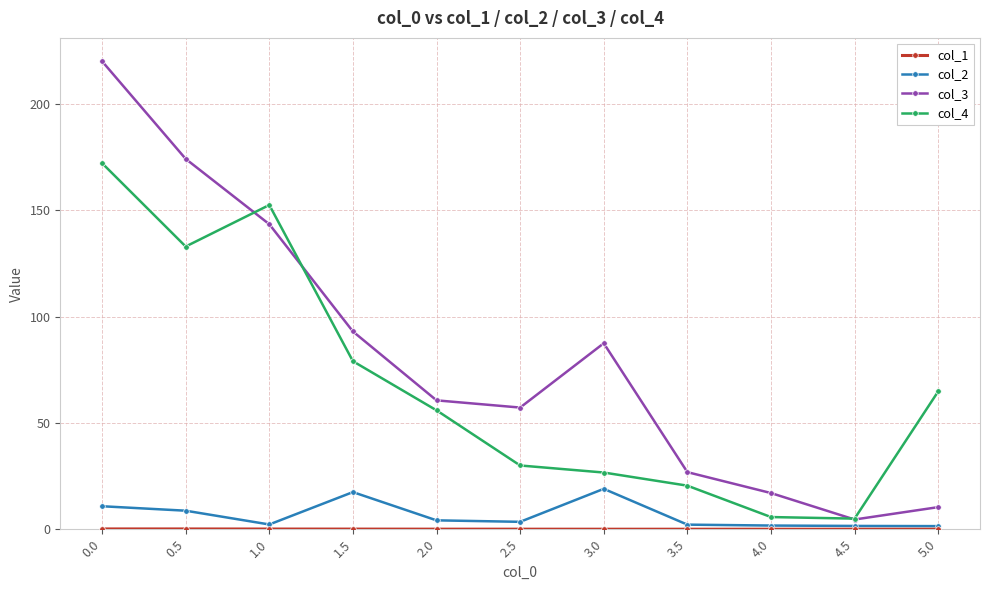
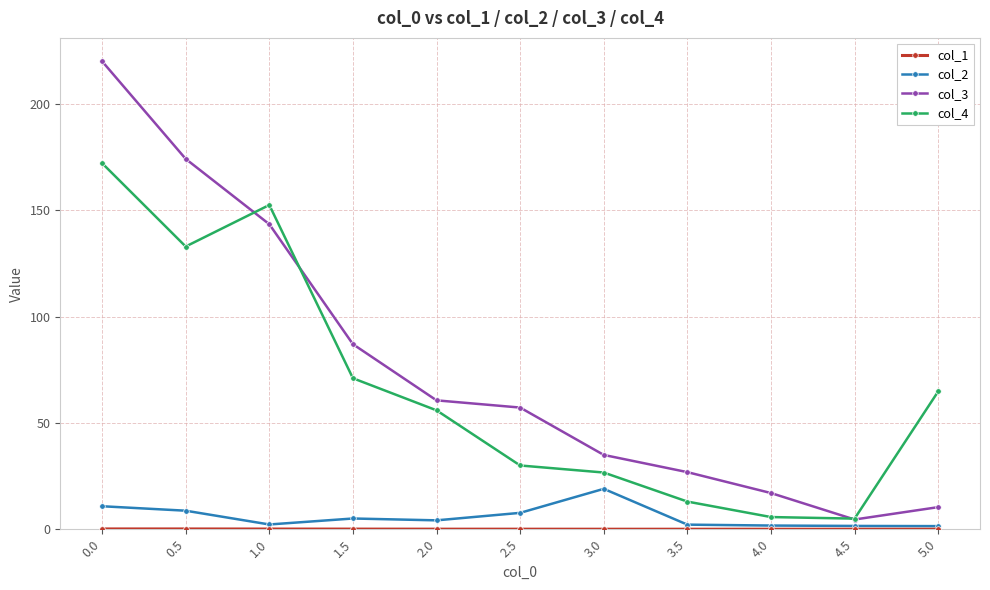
  {
    "col_1": {
      "0.0": 0,
      "0.5": 0,
      "1.0": 0,
      "1.5": 0,
      "2.0": 0,
      "2.5": 0,
      "3.0": 0,
      "3.5": 0,
      "4.0": 0,
      "4.5": 0,
      "5.0": 0
    },
    "col_2": {
      "0.0": 11,
      "0.5": 9,
      "1.0": 2,
-     "1.5": 17,
+     "1.5": 5,
      "2.0": 4,
-     "2.5": 3,
+     "2.5": 8,
      "3.0": 19,
      "3.5": 2,
      "4.0": 2,
      "4.5": 2,
      "5.0": 1
    },
    "col_3": {
      "0.0": 220,
      "0.5": 174,
      "1.0": 144,
-     "1.5": 93,
+     "1.5": 87,
      "2.0": 61,
      "2.5": 57,
-     "3.0": 87,
+     "3.0": 35,
      "3.5": 27,
      "4.0": 17,
      "5.0": 10
    },
    "col_4": {
      "0.0": 172,
      "0.5": 133,
      "1.0": 153,
-     "1.5": 79,
+     "1.5": 71,
      "2.0": 56,
      "2.5": 30,
      "3.0": 27,
-     "3.5": 21,
+     "3.5": 13,
      "4.0": 6,
      "5.0": 65
    }
  }
